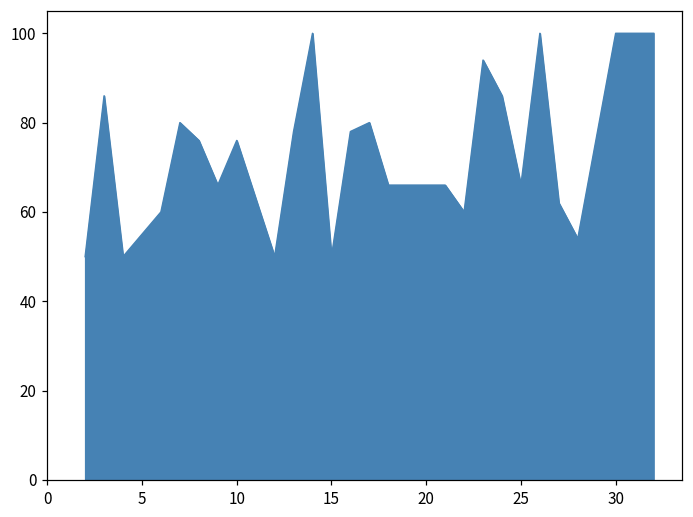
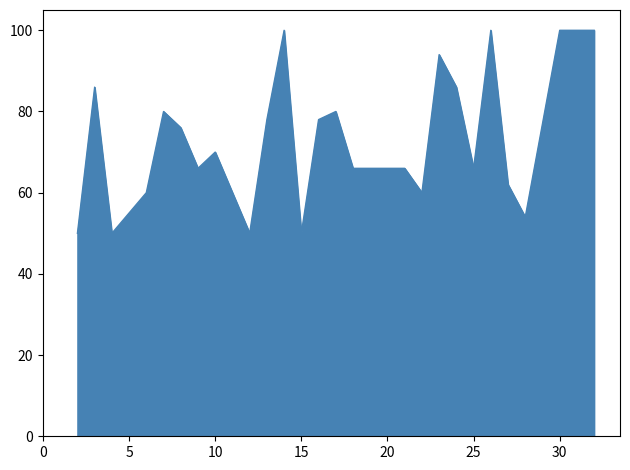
  {
-   "10": 76,
+   "10": 70,
    "15": 50,
    "25": 66,
    "30": 100
  }
